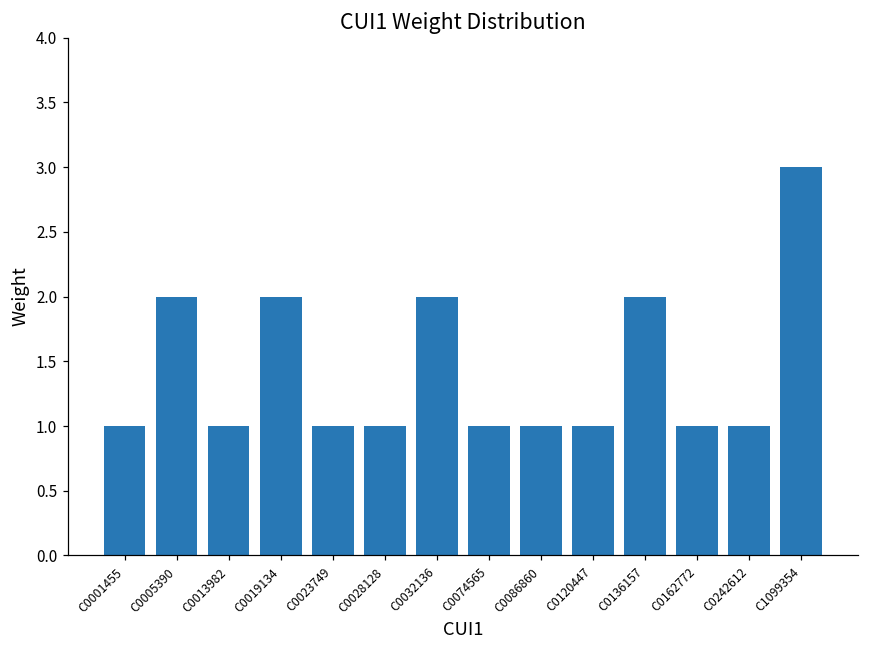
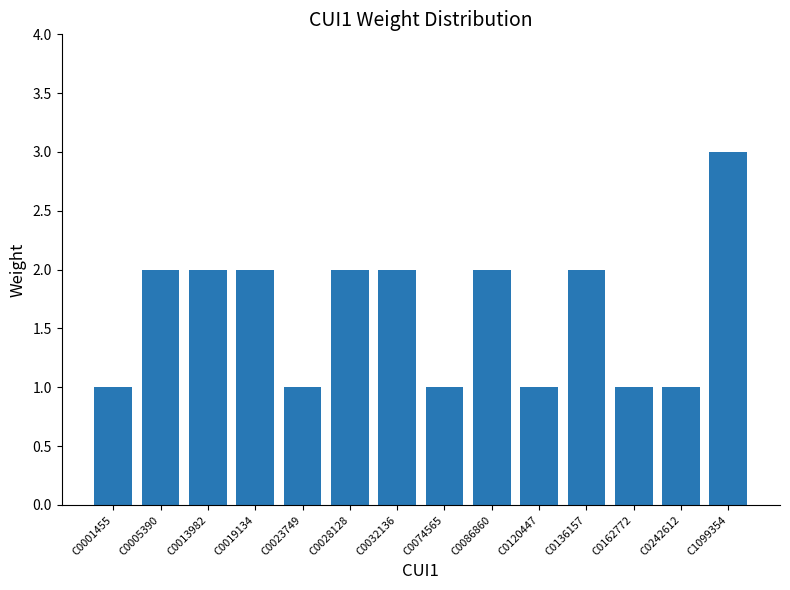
  {
    "C0001455": 1,
    "C0005390": 2,
-   "C0013982": 1,
+   "C0013982": 2,
    "C0019134": 2,
    "C0023749": 1,
-   "C0028128": 1,
+   "C0028128": 2,
    "C0032136": 2,
    "C0074565": 1,
-   "C0086860": 1,
+   "C0086860": 2,
    "C0120447": 1,
    "C0136157": 2,
    "C0162772": 1,
    "C0242612": 1,
    "C1099354": 3
  }
